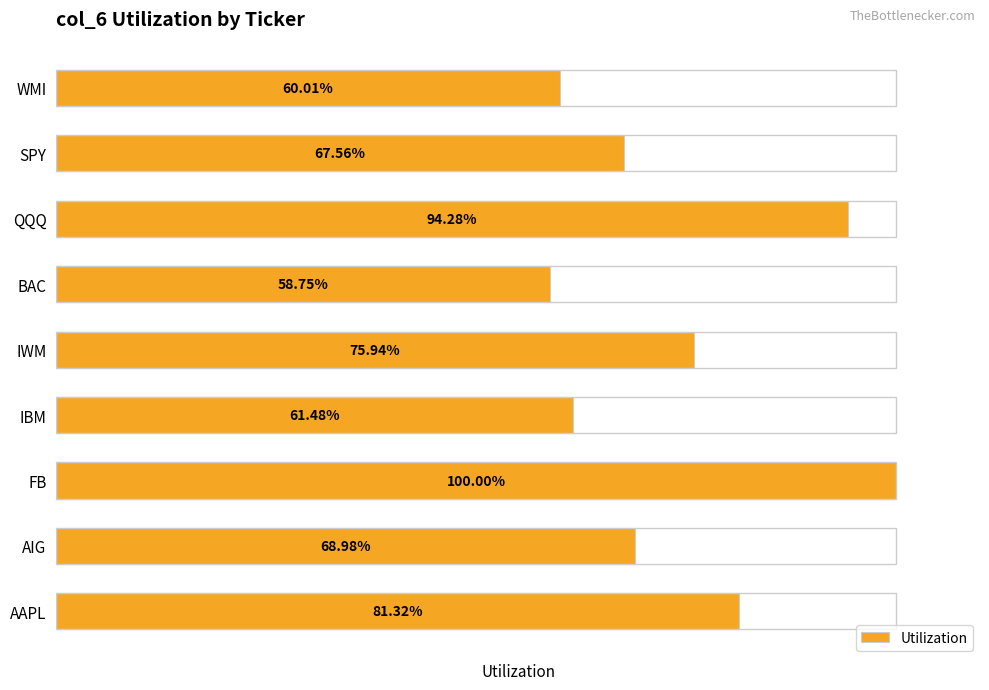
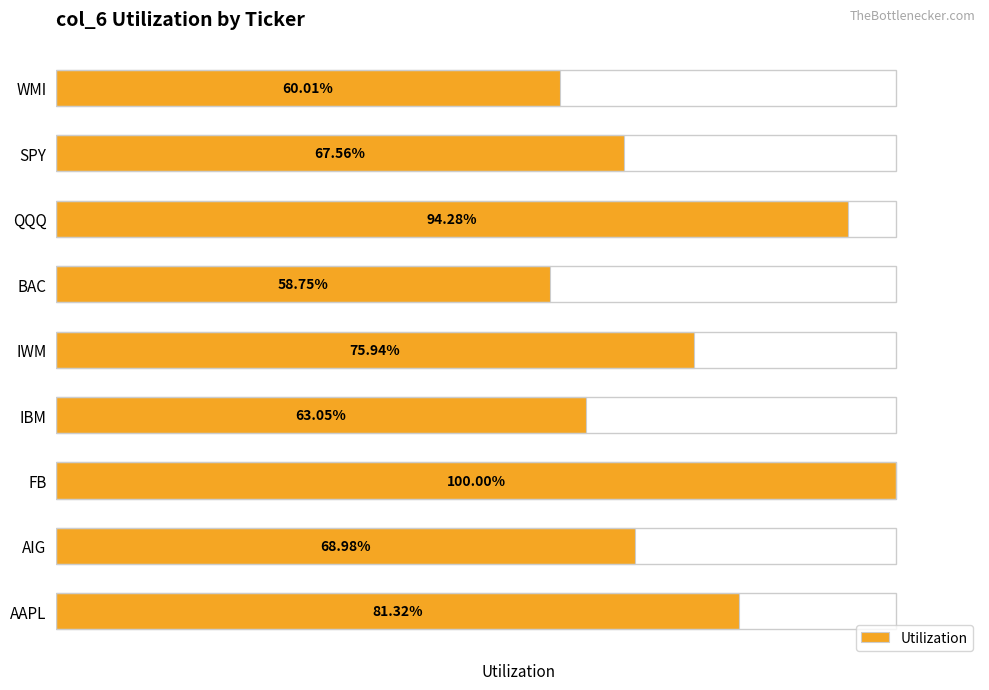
  {
    "WMI": "60.01%",
    "SPY": "67.56%",
    "QQQ": "94.28%",
    "BAC": "58.75%",
    "IWM": "75.94%",
-   "IBM": "61.48%",
+   "IBM": "63.05%",
    "FB": "100.00%",
    "AIG": "68.98%",
    "AAPL": "81.32%"
  }
